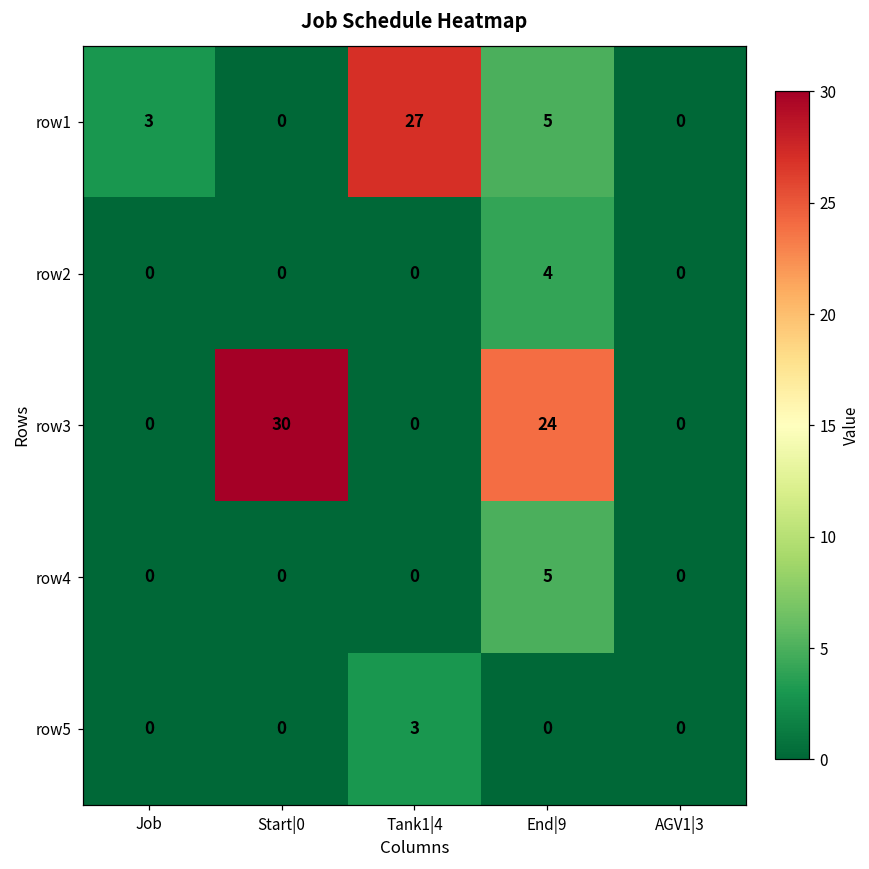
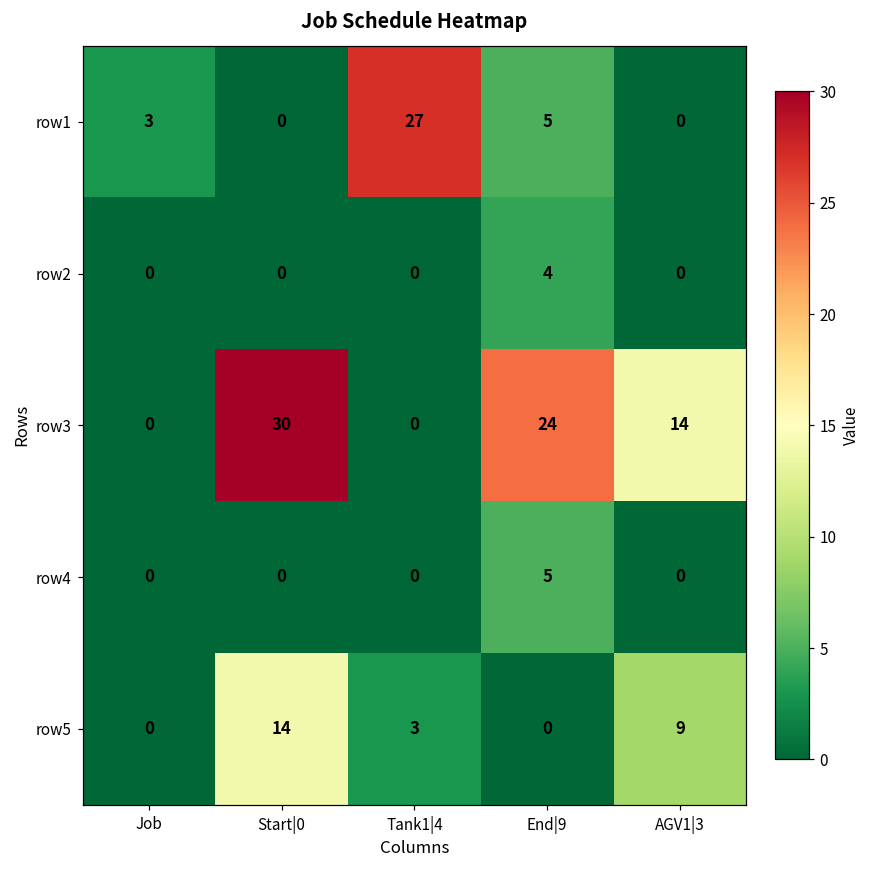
  {
    "row1": {
      "Job": 3,
      "Start|0": 0,
      "Tank1|4": 27,
      "End|9": 5,
      "AGV1|3": 0
    },
    "row2": {
      "Job": 0,
      "Start|0": 0,
      "Tank1|4": 0,
      "End|9": 4,
      "AGV1|3": 0
    },
    "row3": {
      "Job": 0,
      "Start|0": 30,
      "Tank1|4": 0,
      "End|9": 24,
-     "AGV1|3": 0
+     "AGV1|3": 14
    },
    "row4": {
      "Job": 0,
      "Start|0": 0,
      "Tank1|4": 0,
      "End|9": 5,
      "AGV1|3": 0
    },
    "row5": {
      "Job": 0,
-     "Start|0": 0,
+     "Start|0": 14,
      "Tank1|4": 3,
      "End|9": 0,
-     "AGV1|3": 0
+     "AGV1|3": 9
    }
  }
